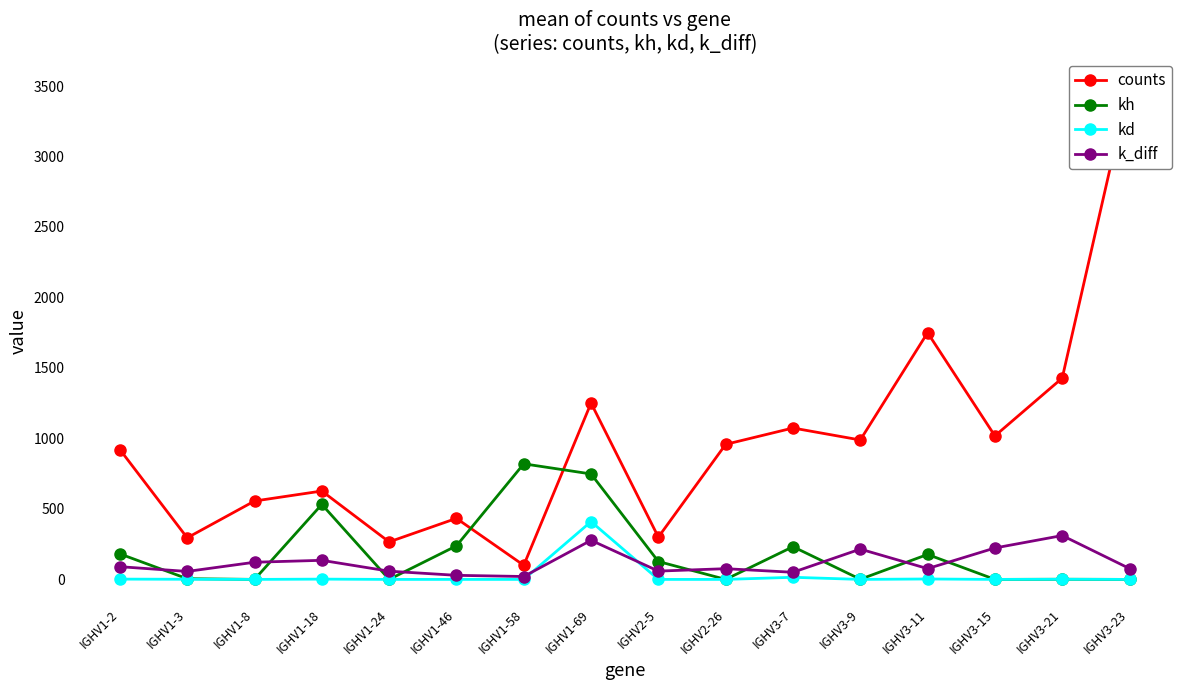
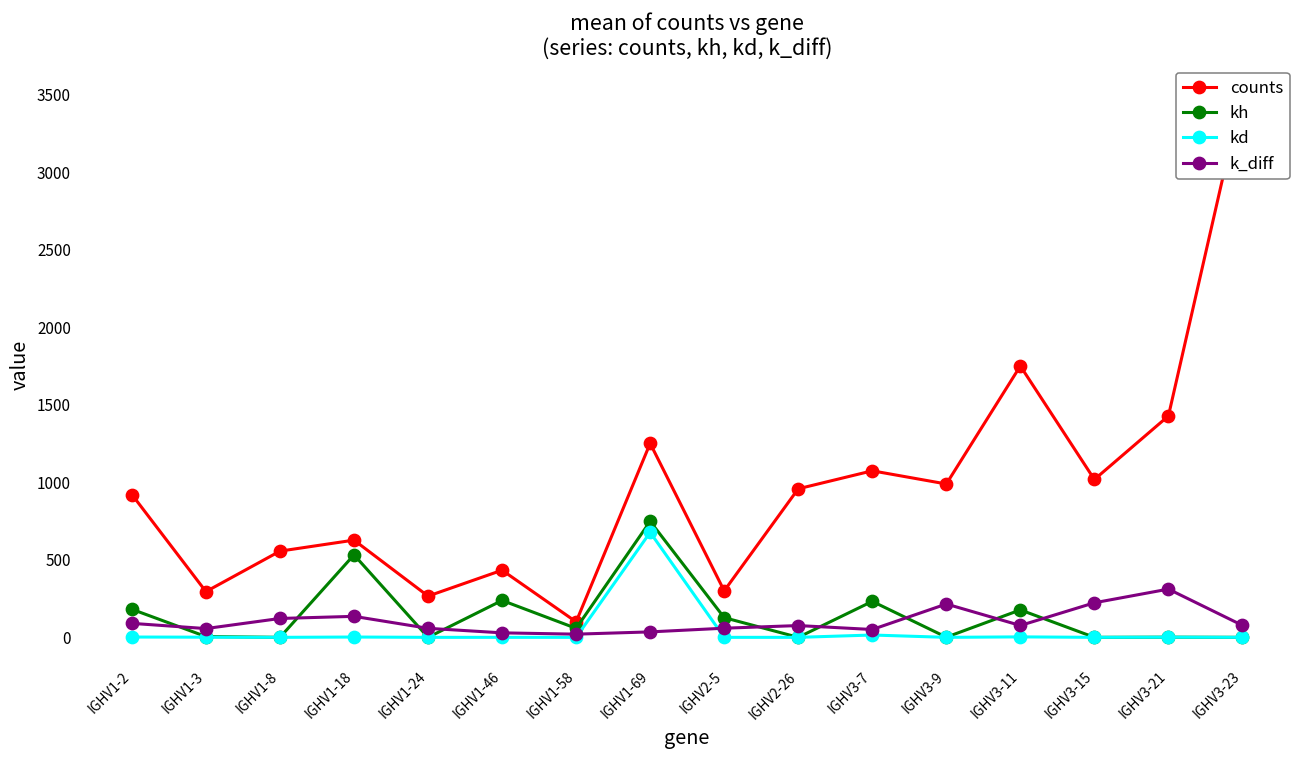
  {
    "counts": {
      "IGHV1-2": 920,
      "IGHV1-3": 300,
      "IGHV1-8": 560,
      "IGHV1-18": 630,
      "IGHV1-24": 270,
      "IGHV1-46": 430,
      "IGHV1-58": 100,
      "IGHV1-69": 1250,
      "IGHV2-5": 300,
      "IGHV2-26": 960,
      "IGHV3-7": 1070,
      "IGHV3-9": 990,
      "IGHV3-11": 1750,
      "IGHV3-15": 1020,
      "IGHV3-21": 1430
    },
    "kh": {
      "IGHV1-2": 180,
      "IGHV1-18": 530,
      "IGHV1-46": 240,
-     "IGHV1-58": 820,
+     "IGHV1-58": 60,
      "IGHV1-69": 750,
      "IGHV2-5": 130,
      "IGHV3-7": 230,
      "IGHV3-11": 180
    },
    "kd": {
      "IGHV1-2": 0,
      "IGHV1-18": 0,
      "IGHV1-46": 0,
      "IGHV1-58": 0,
-     "IGHV1-69": 410,
+     "IGHV1-69": 680,
      "IGHV2-5": 0,
      "IGHV3-7": 20,
      "IGHV3-11": 0
    },
    "k_diff": {
      "IGHV1-2": 90,
      "IGHV1-3": 60,
      "IGHV1-8": 120,
      "IGHV1-18": 140,
      "IGHV1-24": 60,
      "IGHV1-46": 30,
      "IGHV1-58": 20,
-     "IGHV1-69": 280,
+     "IGHV1-69": 40,
      "IGHV2-5": 60,
      "IGHV2-26": 80,
      "IGHV3-7": 50,
      "IGHV3-9": 210,
      "IGHV3-11": 80,
      "IGHV3-15": 220,
      "IGHV3-21": 310,
      "IGHV3-23": 80
    }
  }
